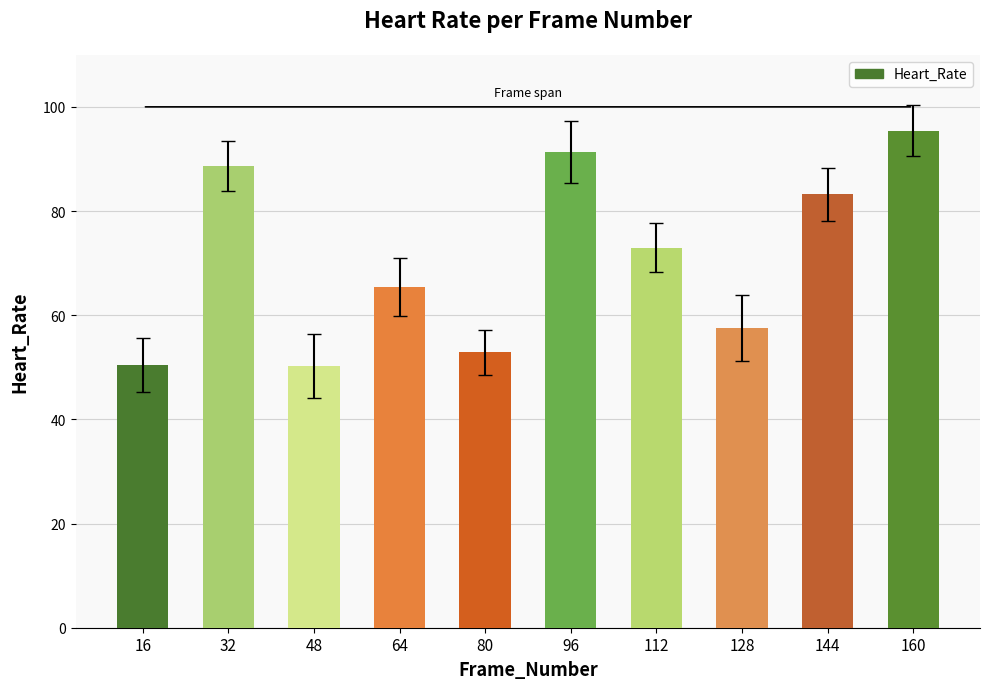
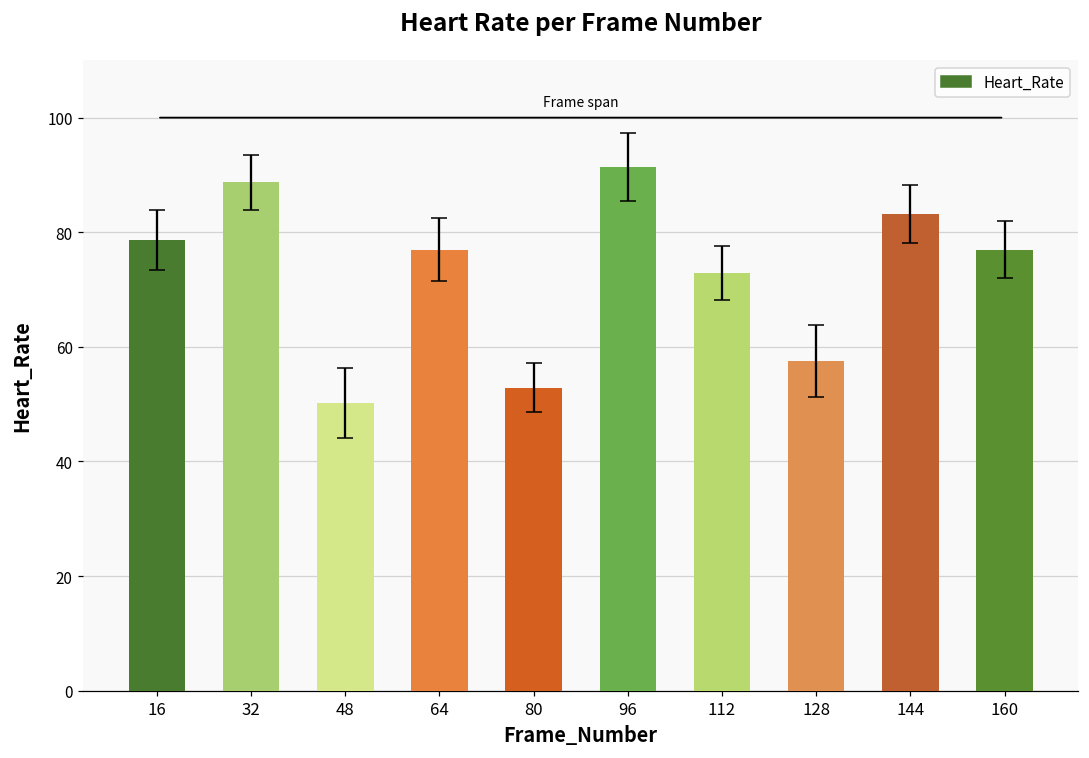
  {
    "Heart_Rate": {
-     "16": 50,
+     "16": 79,
      "32": 89,
      "48": 50,
-     "64": 65,
+     "64": 77,
      "80": 53,
      "96": 91,
      "112": 73,
      "128": 58,
      "144": 83,
-     "160": 95
+     "160": 77
    }
  }
